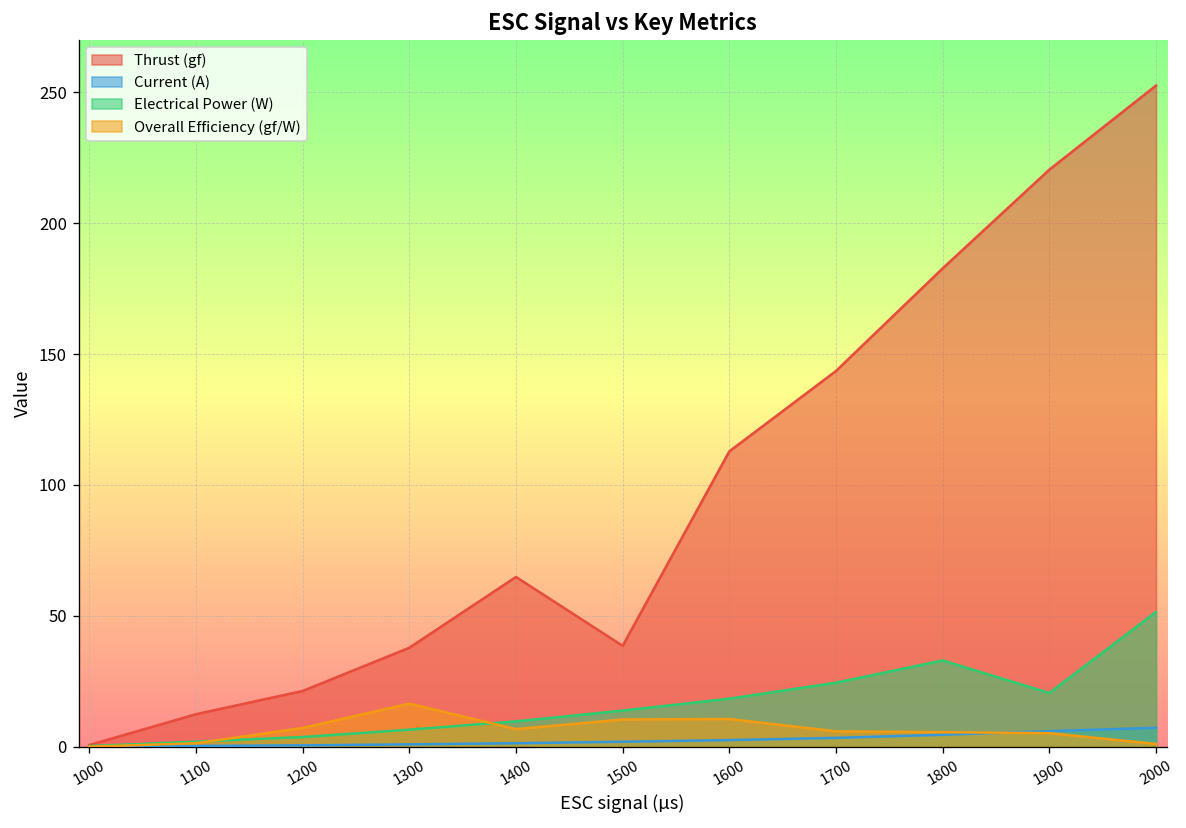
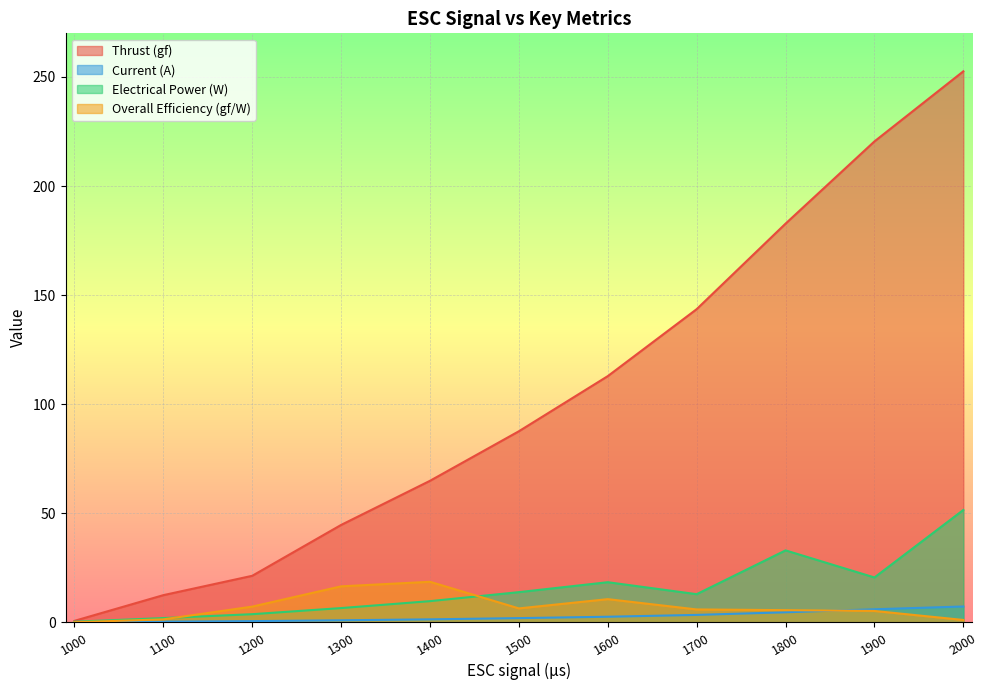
  {
    "Thrust (gf)": {
      "1100": 12,
      "1200": 21,
-     "1300": 38,
+     "1300": 45,
      "1400": 65,
-     "1500": 39,
+     "1500": 88,
      "1600": 113,
      "1700": 144,
      "1800": 183,
      "1900": 220,
      "2000": 253
    },
    "Current (A)": {
      "1200": 1,
      "1300": 1,
      "1400": 1,
      "1500": 2,
      "1600": 3,
      "1700": 3,
      "2000": 7
    },
    "Electrical Power (W)": {
      "1200": 4,
      "1300": 6,
      "1400": 10,
      "1500": 14,
      "1600": 18,
-     "1700": 24,
+     "1700": 13,
      "1800": 33,
      "1900": 21,
      "2000": 51
    },
    "Overall Efficiency (gf/W)": {
      "1200": 7,
      "1300": 16,
-     "1400": 7,
-     "1500": 10,
+     "1400": 19,
+     "1500": 6,
      "1600": 11,
      "1700": 6,
      "2000": 1
    }
  }
